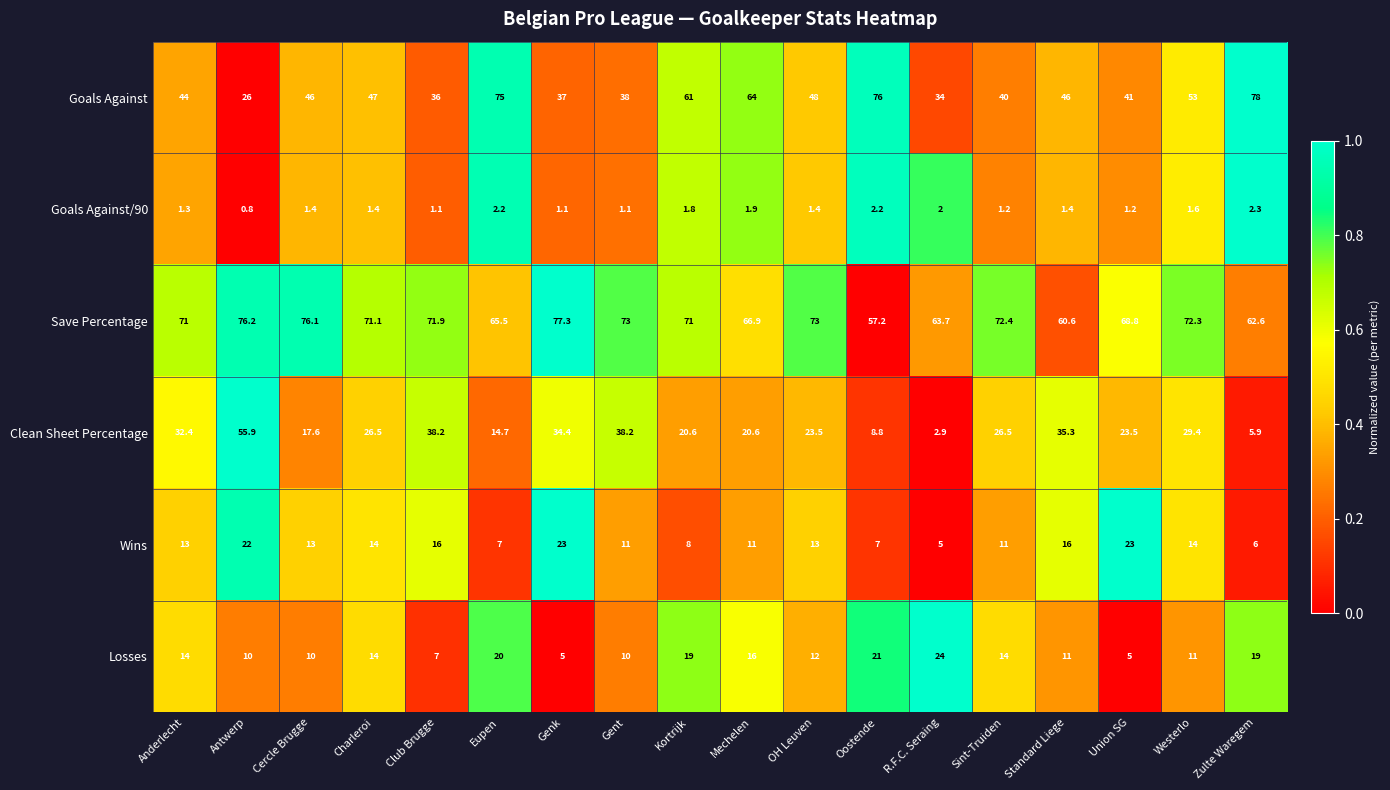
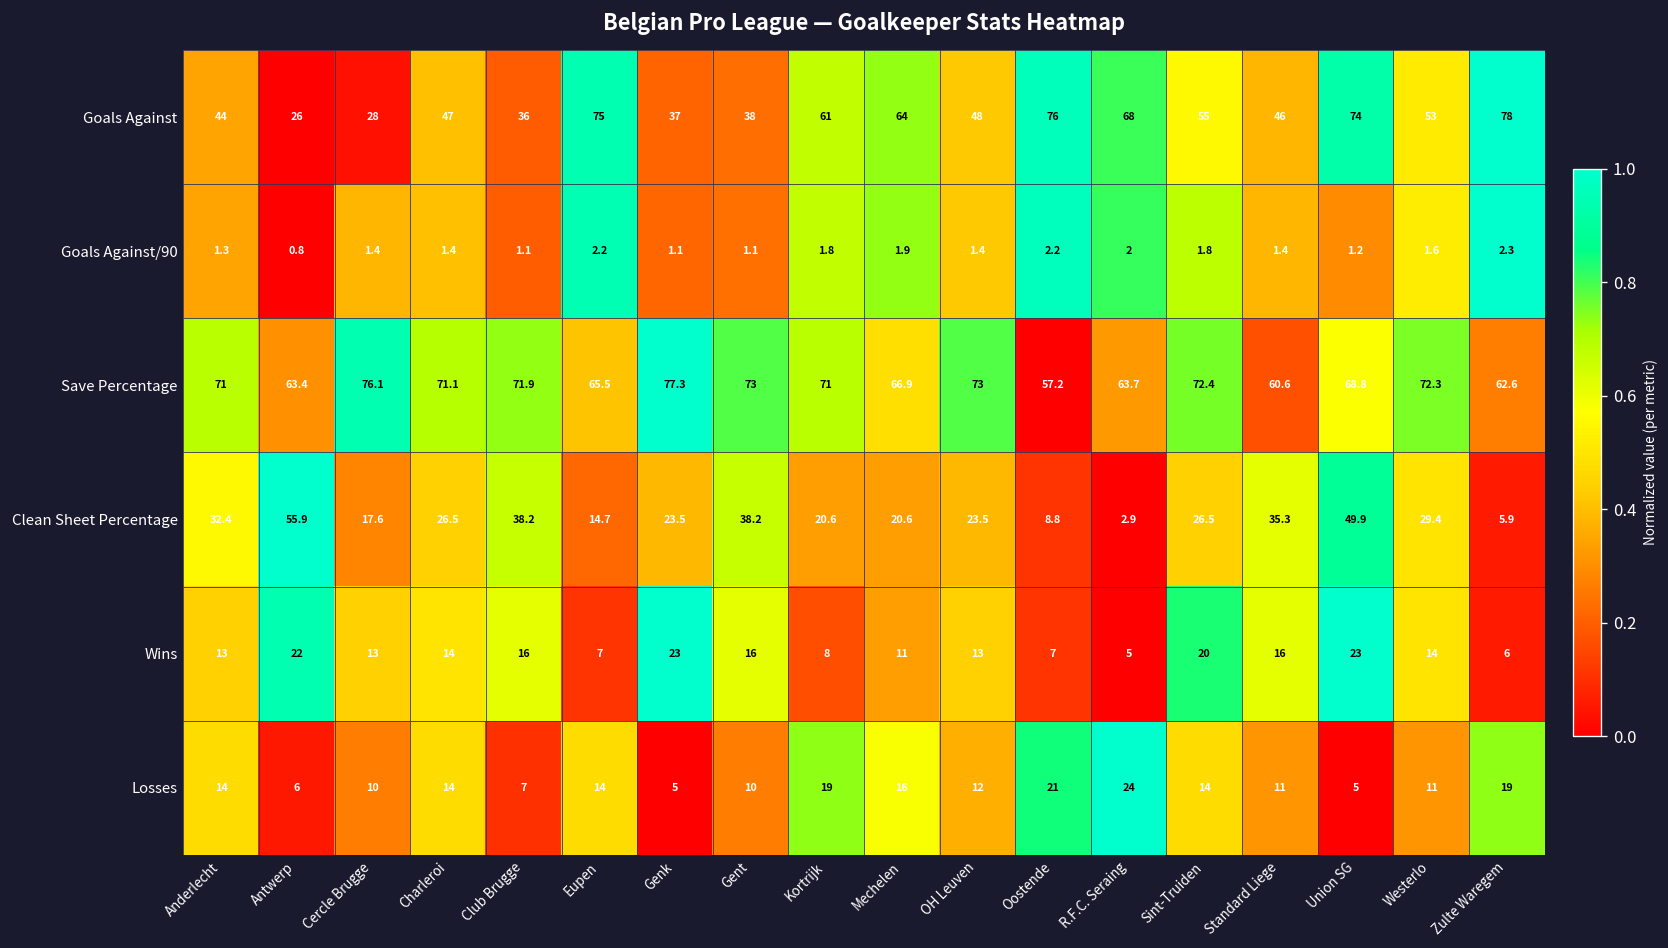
  {
    "Goals Against": {
      "Anderlecht": 44,
      "Antwerp": 26,
-     "Cercle Brugge": 46,
+     "Cercle Brugge": 28,
      "Charleroi": 47,
      "Club Brugge": 36,
      "Eupen": 75,
      "Genk": 37,
      "Gent": 38,
      "Kortrijk": 61,
      "Mechelen": 64,
      "OH Leuven": 48,
      "Oostende": 76,
-     "R.F.C. Seraing": 34,
-     "Sint-Truiden": 40,
+     "R.F.C. Seraing": 68,
+     "Sint-Truiden": 55,
      "Standard Liege": 46,
-     "Union SG": 41,
+     "Union SG": 74,
      "Westerlo": 53,
      "Zulte Waregem": 78
    },
    "Goals Against/90": {
      "Anderlecht": 1.3,
      "Antwerp": 0.8,
      "Cercle Brugge": 1.4,
      "Charleroi": 1.4,
      "Club Brugge": 1.1,
      "Eupen": 2.2,
      "Genk": 1.1,
      "Gent": 1.1,
      "Kortrijk": 1.8,
      "Mechelen": 1.9,
      "OH Leuven": 1.4,
      "Oostende": 2.2,
      "R.F.C. Seraing": 2,
-     "Sint-Truiden": 1.2,
+     "Sint-Truiden": 1.8,
      "Standard Liege": 1.4,
      "Union SG": 1.2,
      "Westerlo": 1.6,
      "Zulte Waregem": 2.3
    },
    "Save Percentage": {
      "Anderlecht": 71,
-     "Antwerp": 76.2,
+     "Antwerp": 63.4,
      "Cercle Brugge": 76.1,
      "Charleroi": 71.1,
      "Club Brugge": 71.9,
      "Eupen": 65.5,
      "Genk": 77.3,
      "Gent": 73,
      "Kortrijk": 71,
      "Mechelen": 66.9,
      "OH Leuven": 73,
      "Oostende": 57.2,
      "R.F.C. Seraing": 63.7,
      "Sint-Truiden": 72.4,
      "Standard Liege": 60.6,
      "Union SG": 68.8,
      "Westerlo": 72.3,
      "Zulte Waregem": 62.6
    },
    "Clean Sheet Percentage": {
      "Anderlecht": 32.4,
      "Antwerp": 55.9,
      "Cercle Brugge": 17.6,
      "Charleroi": 26.5,
      "Club Brugge": 38.2,
      "Eupen": 14.7,
-     "Genk": 34.4,
+     "Genk": 23.5,
      "Gent": 38.2,
      "Kortrijk": 20.6,
      "Mechelen": 20.6,
      "OH Leuven": 23.5,
      "Oostende": 8.8,
      "R.F.C. Seraing": 2.9,
      "Sint-Truiden": 26.5,
      "Standard Liege": 35.3,
-     "Union SG": 23.5,
+     "Union SG": 49.9,
      "Westerlo": 29.4,
      "Zulte Waregem": 5.9
    },
    "Wins": {
      "Anderlecht": 13,
      "Antwerp": 22,
      "Cercle Brugge": 13,
      "Charleroi": 14,
      "Club Brugge": 16,
      "Eupen": 7,
      "Genk": 23,
-     "Gent": 11,
+     "Gent": 16,
      "Kortrijk": 8,
      "Mechelen": 11,
      "OH Leuven": 13,
      "Oostende": 7,
      "R.F.C. Seraing": 5,
-     "Sint-Truiden": 11,
+     "Sint-Truiden": 20,
      "Standard Liege": 16,
      "Union SG": 23,
      "Westerlo": 14,
      "Zulte Waregem": 6
    },
    "Losses": {
      "Anderlecht": 14,
-     "Antwerp": 10,
+     "Antwerp": 6,
      "Cercle Brugge": 10,
      "Charleroi": 14,
      "Club Brugge": 7,
-     "Eupen": 20,
+     "Eupen": 14,
      "Genk": 5,
      "Gent": 10,
      "Kortrijk": 19,
      "Mechelen": 16,
      "OH Leuven": 12,
      "Oostende": 21,
      "R.F.C. Seraing": 24,
      "Sint-Truiden": 14,
      "Standard Liege": 11,
      "Union SG": 5,
      "Westerlo": 11,
      "Zulte Waregem": 19
    }
  }
